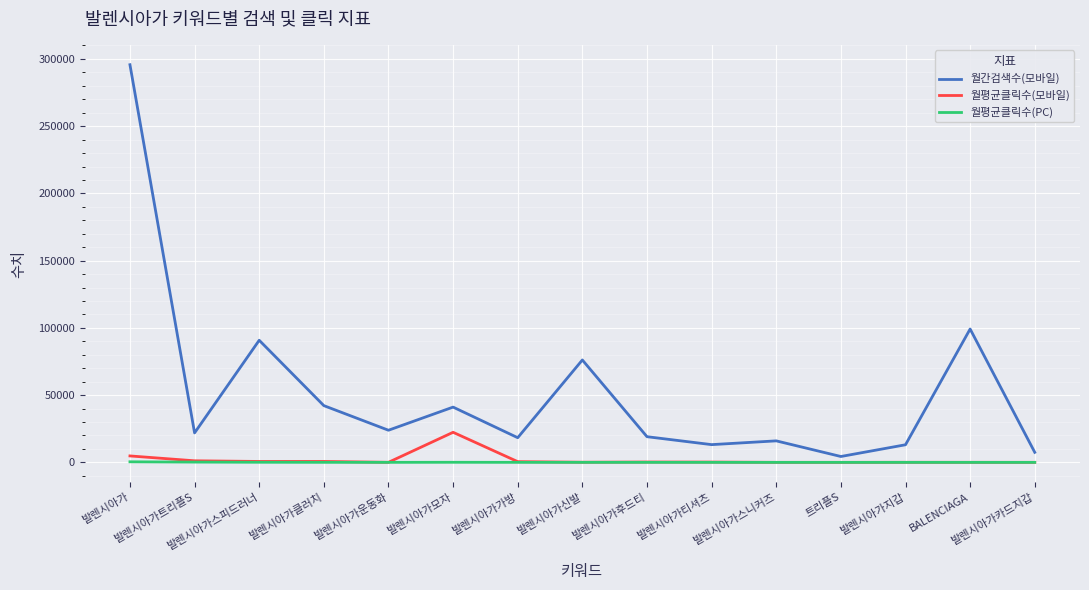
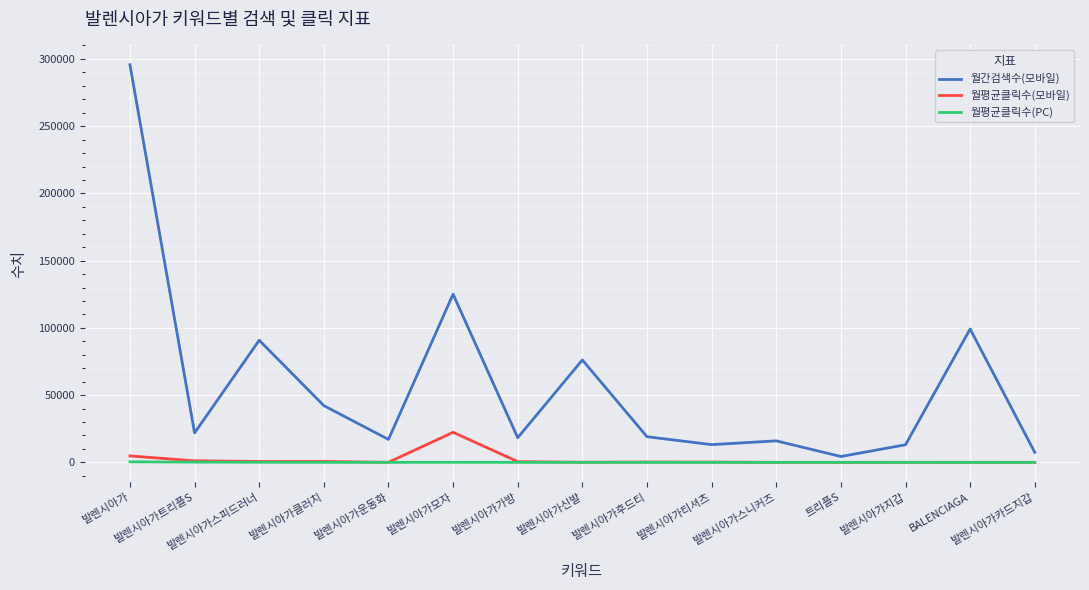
  {
    "월간검색수(모바일)": {
      "발렌시아가": 296000,
      "발렌시아가트리플S": 22000,
      "발렌시아가스피드러너": 91000,
      "발렌시아가클러치": 42000,
-     "발렌시아가운동화": 24000,
-     "발렌시아가모자": 41000,
+     "발렌시아가운동화": 17000,
+     "발렌시아가모자": 125000,
      "발렌시아가가방": 18000,
      "발렌시아가신발": 76000,
      "발렌시아가후드티": 19000,
      "발렌시아가티셔츠": 13000,
      "발렌시아가스니커즈": 16000,
      "트리플S": 4000,
      "발렌시아가지갑": 13000,
      "BALENCIAGA": 99000,
      "발렌시아가카드지갑": 7000
    },
    "월평균클릭수(모바일)": {
      "발렌시아가": 5000,
      "발렌시아가모자": 22000
    },
    "월평균클릭수(PC)": {
      "발렌시아가": 0,
      "발렌시아가모자": 0
    }
  }
